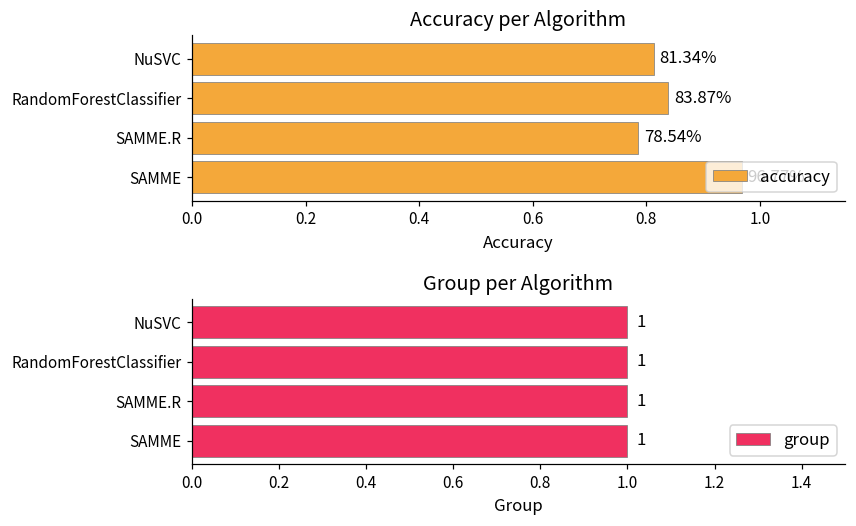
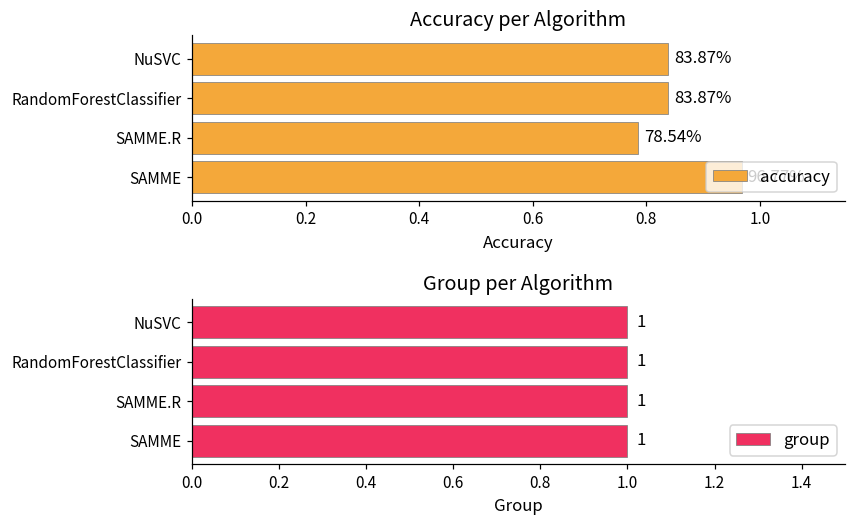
  {
    "Accuracy per Algorithm": {
-     "NuSVC": "81.34%",
+     "NuSVC": "83.87%",
      "RandomForestClassifier": "83.87%",
      "SAMME.R": "78.54%"
    },
    "Group per Algorithm": {
      "NuSVC": "1",
      "RandomForestClassifier": "1",
      "SAMME.R": "1",
      "SAMME": "1"
    }
  }
